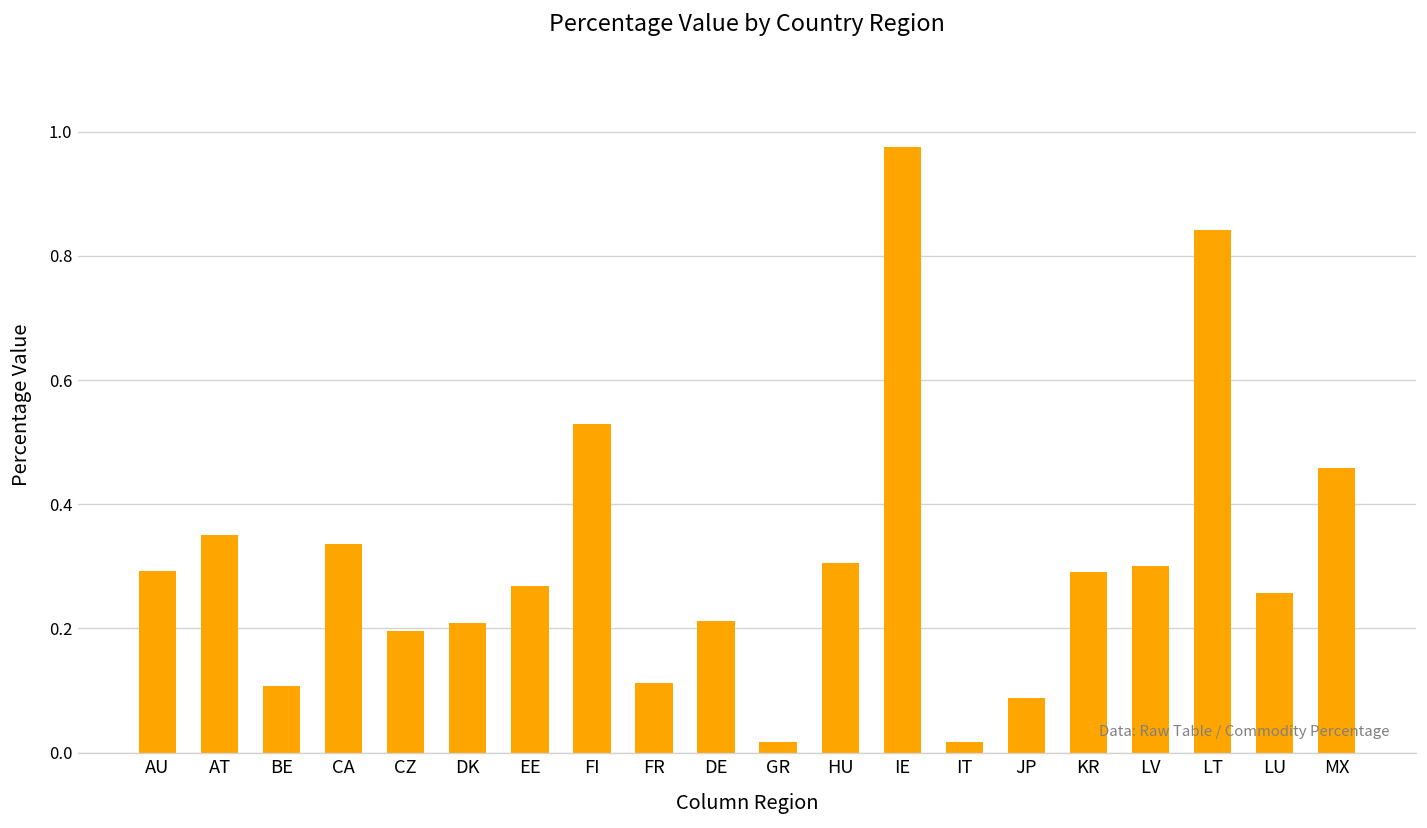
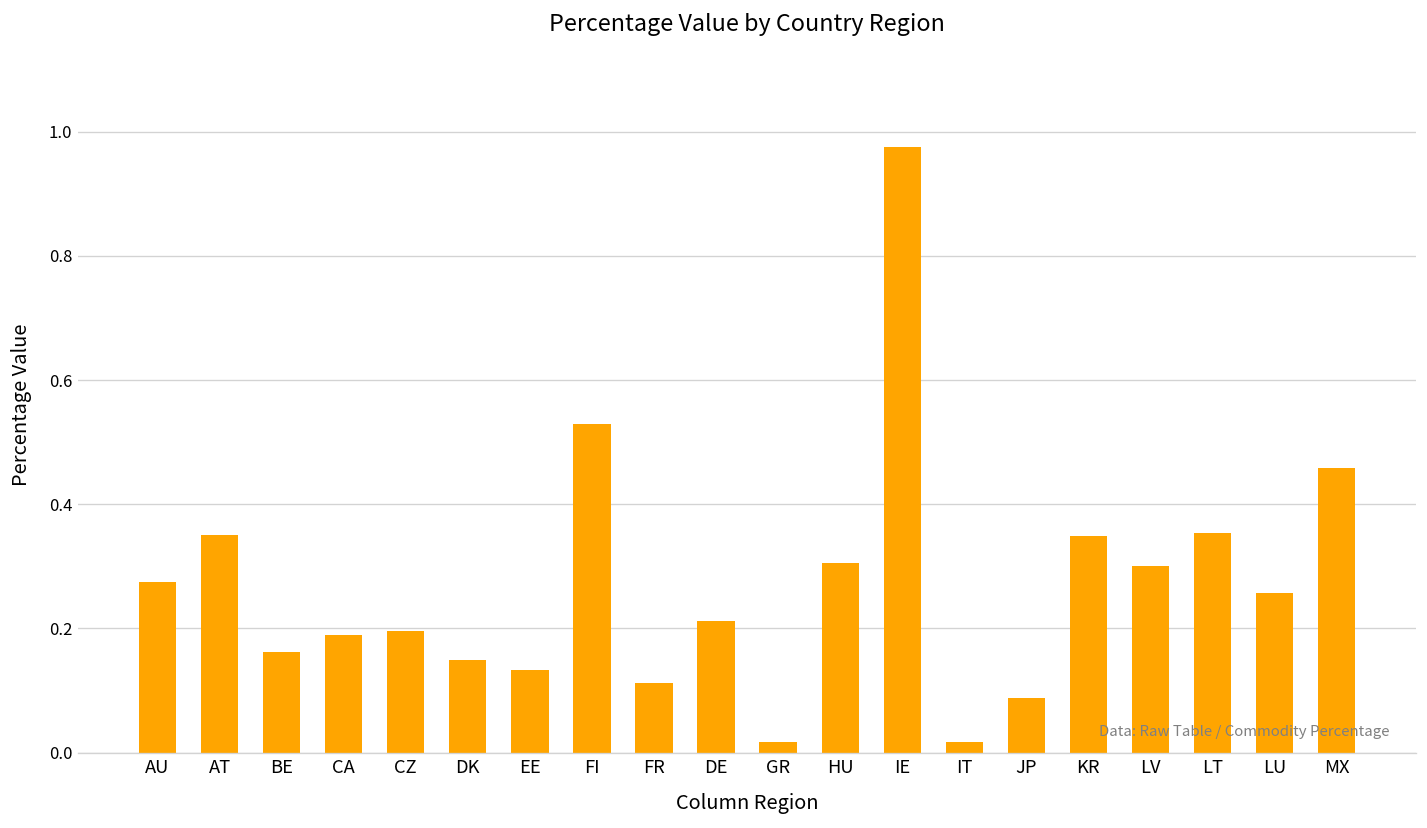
  {
-   "AU": 0.29,
+   "AU": 0.27,
    "AT": 0.35,
-   "BE": 0.11,
-   "CA": 0.34,
+   "BE": 0.16,
+   "CA": 0.19,
    "CZ": 0.20,
-   "DK": 0.21,
-   "EE": 0.27,
+   "DK": 0.15,
+   "EE": 0.13,
    "FI": 0.53,
    "FR": 0.11,
    "DE": 0.21,
    "GR": 0.02,
    "HU": 0.30,
    "IE": 0.98,
    "IT": 0.02,
    "JP": 0.09,
-   "KR": 0.29,
+   "KR": 0.35,
    "LV": 0.30,
-   "LT": 0.84,
+   "LT": 0.35,
    "LU": 0.26,
    "MX": 0.46
  }
